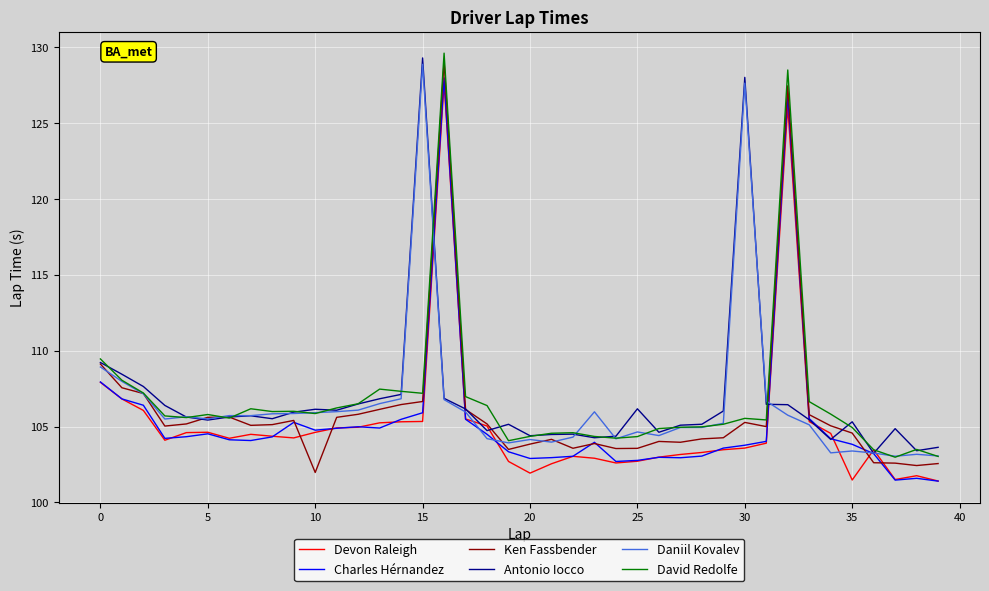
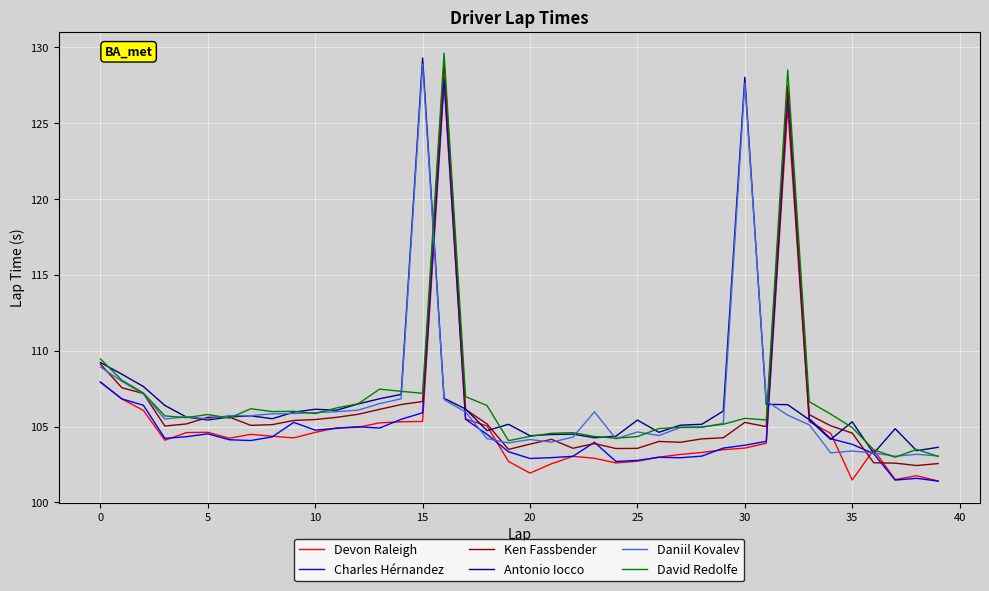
  {
    "Devon Raleigh": {
      "15": 105.3,
      "20": 101.9,
      "30": 103.6,
      "35": 101.5
    },
    "Charles Hérnandez": {
      "15": 105.9,
      "20": 102.9,
      "30": 103.8,
      "35": 103.8
    },
    "Ken Fassbender": {
-     "10": 102.0,
+     "10": 105.5,
      "15": 106.7,
      "20": 103.8,
      "25": 103.6,
      "30": 105.3,
      "35": 104.6
    },
    "Antonio Iocco": {
      "10": 106.1,
      "15": 129.3,
-     "25": 106.2,
+     "25": 105.4,
      "30": 128.0,
      "35": 105.3
    },
    "Daniil Kovalev": {
      "0": 108.9,
      "15": 128.9,
      "20": 104.1,
      "25": 104.6,
      "30": 127.6,
      "35": 103.4
    },
    "David Redolfe": {
      "0": 109.5,
      "5": 105.8,
      "15": 107.2,
      "25": 104.3,
      "30": 105.5,
      "35": 104.9
    }
  }
